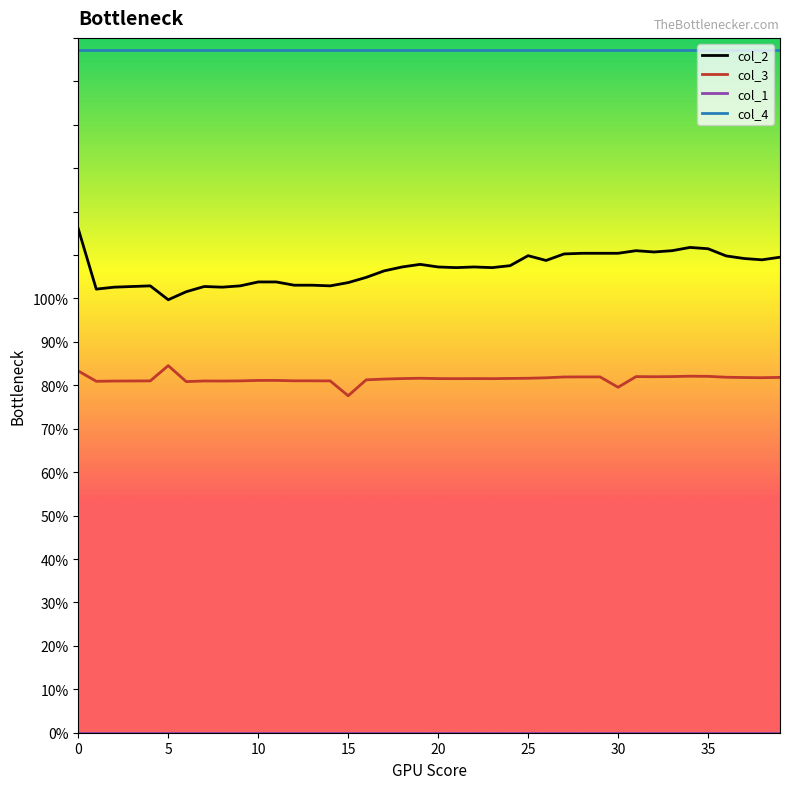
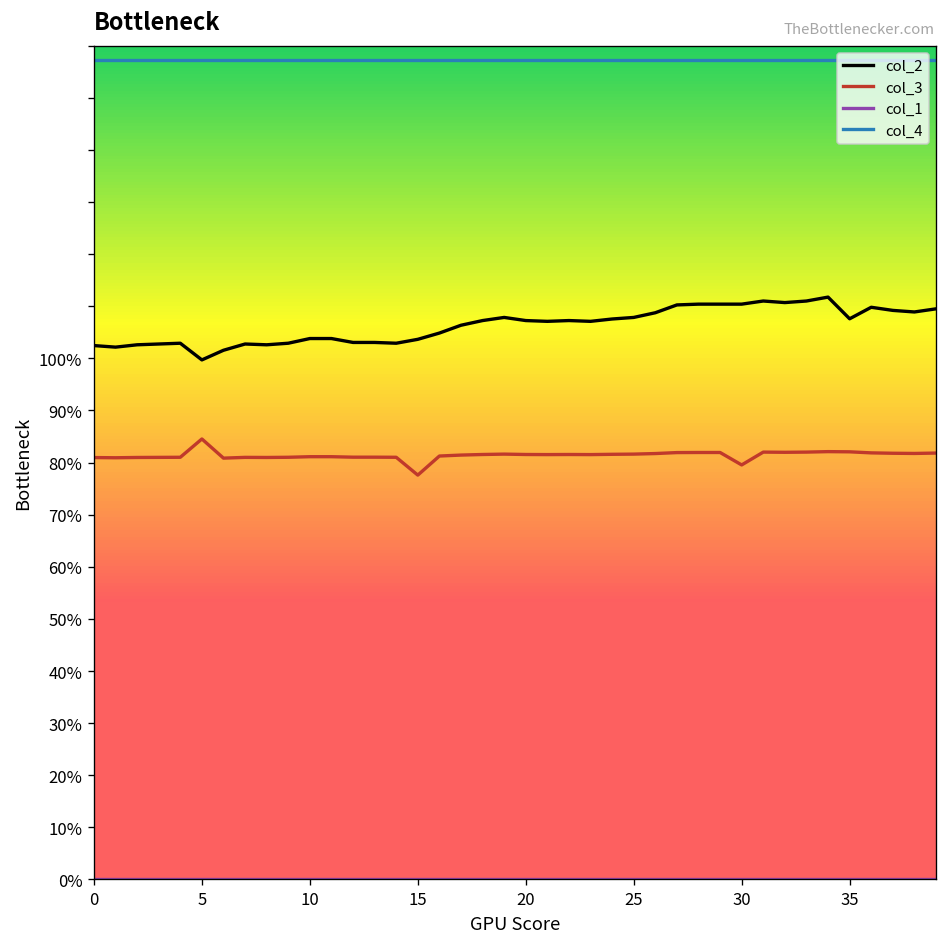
  {
    "col_2": {
-     "0": "116%",
+     "0": "102%",
      "5": "100%",
      "10": "104%",
      "15": "104%",
      "20": "107%",
-     "25": "110%",
+     "25": "108%",
      "30": "110%",
-     "35": "111%"
+     "35": "108%"
    },
    "col_3": {
-     "0": "83%",
+     "0": "81%",
      "5": "85%",
      "10": "81%",
      "15": "78%",
      "20": "82%",
      "25": "82%",
      "30": "80%",
      "35": "82%"
    },
    "col_1": {
      "0": "0%",
      "5": "0%",
      "10": "0%",
      "15": "0%",
      "20": "0%",
      "25": "0%",
      "30": "0%",
      "35": "0%"
    },
    "col_4": {
      "0": "157%",
      "5": "157%",
      "10": "157%",
      "15": "157%",
      "20": "157%",
      "25": "157%",
      "30": "157%"
    }
  }
